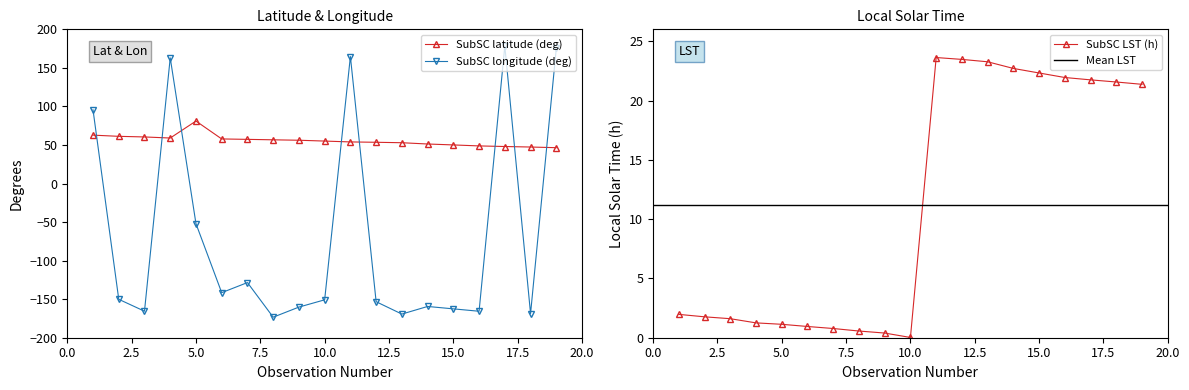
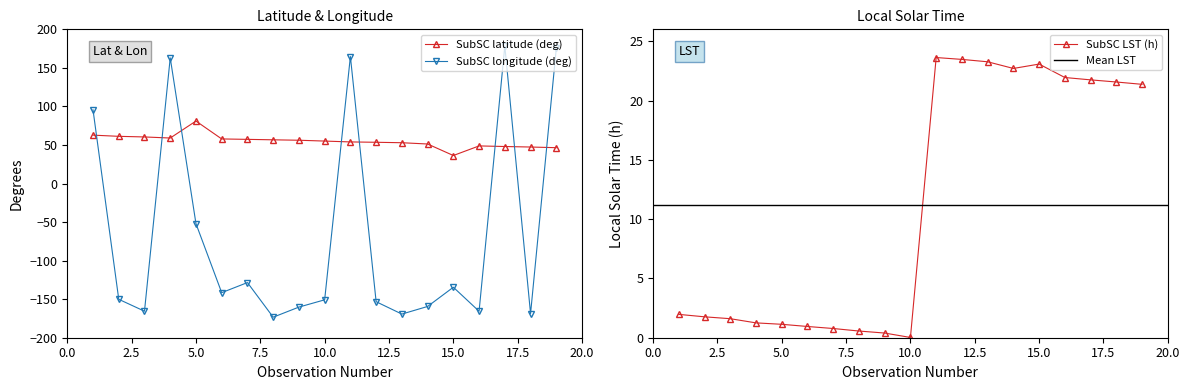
  {
    "Latitude & Longitude": {
      "SubSC latitude (deg)": {
        "5.0": 80,
        "10.0": 60,
-       "15.0": 50
+       "15.0": 40
      },
      "SubSC longitude (deg)": {
        "5.0": -50,
        "10.0": -150,
-       "15.0": -160
+       "15.0": -130
      }
    },
    "Local Solar Time": {
      "5.0": 1.1,
      "10.0": 0.0,
-     "15.0": 22.3
+     "15.0": 23.1
    }
  }
